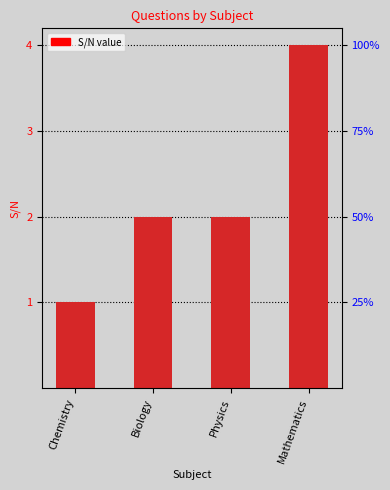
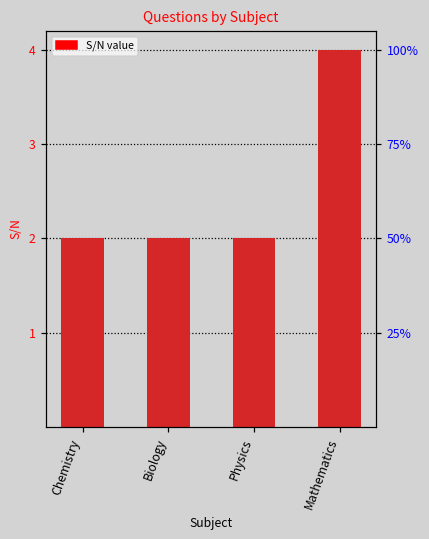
  {
-   "Chemistry": 1,
+   "Chemistry": 2,
    "Biology": 2,
    "Physics": 2,
    "Mathematics": 4
  }
